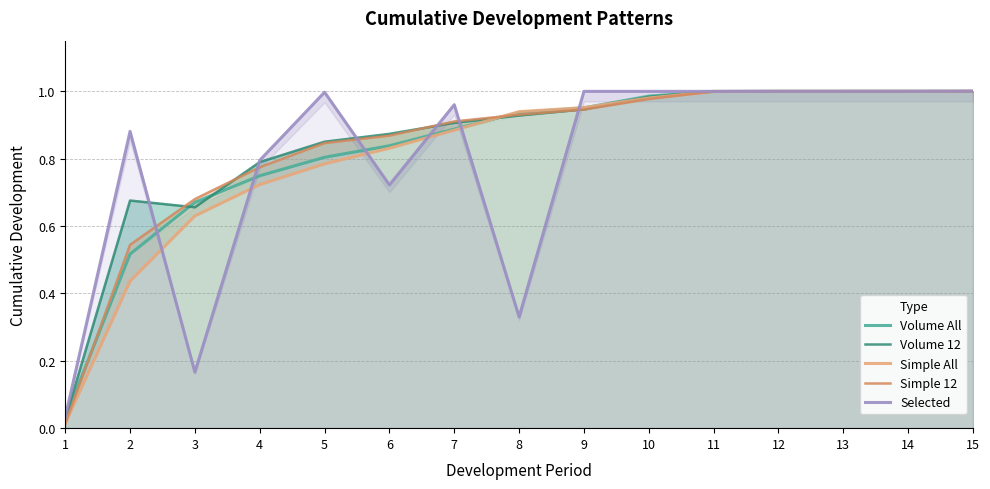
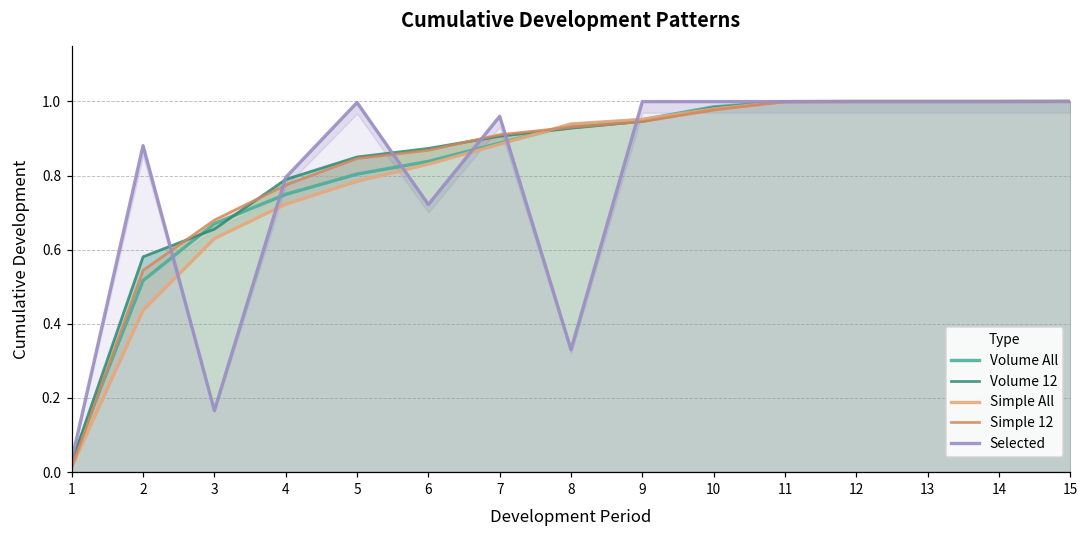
  {
    "Volume 12": {
-     "2": 0.68
+     "2": 0.58
    },
    "Selected": {
      "2": 0.88,
      "3": 0.17,
      "5": 1.00,
      "6": 0.72,
      "7": 0.96,
      "8": 0.33,
      "9": 1.00,
      "10": 1.00
    }
  }
